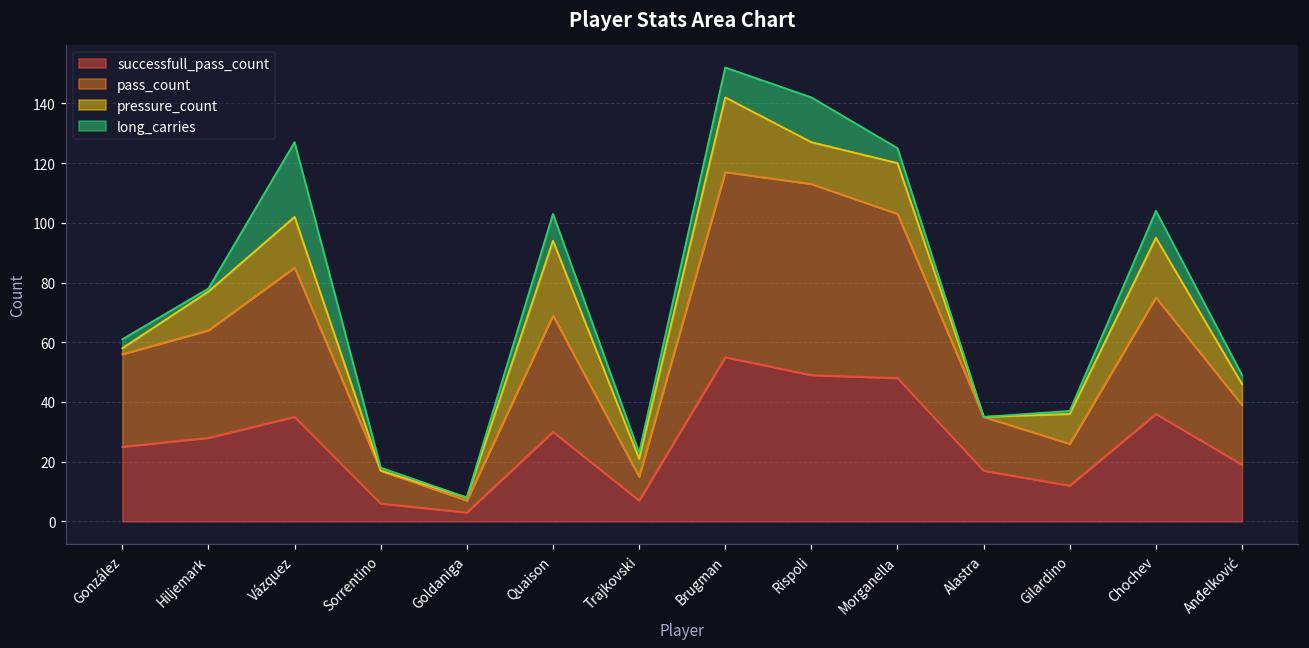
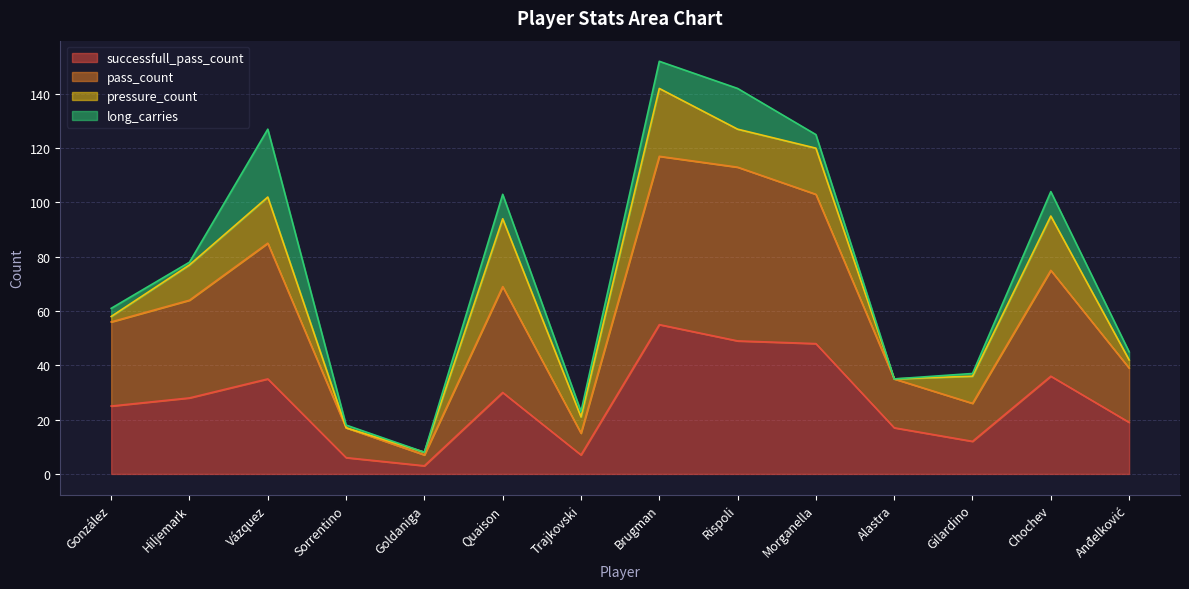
  {
    "pressure_count": {
      "González": 2,
      "Hiljemark": 13,
      "Vázquez": 17,
      "Quaison": 25,
      "Trajkovski": 6,
      "Brugman": 25,
      "Rispoli": 14,
      "Morganella": 17,
      "Gilardino": 10,
      "Chochev": 20,
-     "Anđelković": 7
+     "Anđelković": 3
    },
    "long_carries": {
      "González": 3,
      "Hiljemark": 1,
      "Vázquez": 25,
      "Sorrentino": 1,
      "Quaison": 9,
      "Trajkovski": 2,
      "Brugman": 10,
      "Rispoli": 15,
      "Morganella": 5,
      "Gilardino": 1,
      "Chochev": 9,
      "Anđelković": 3
    }
  }
